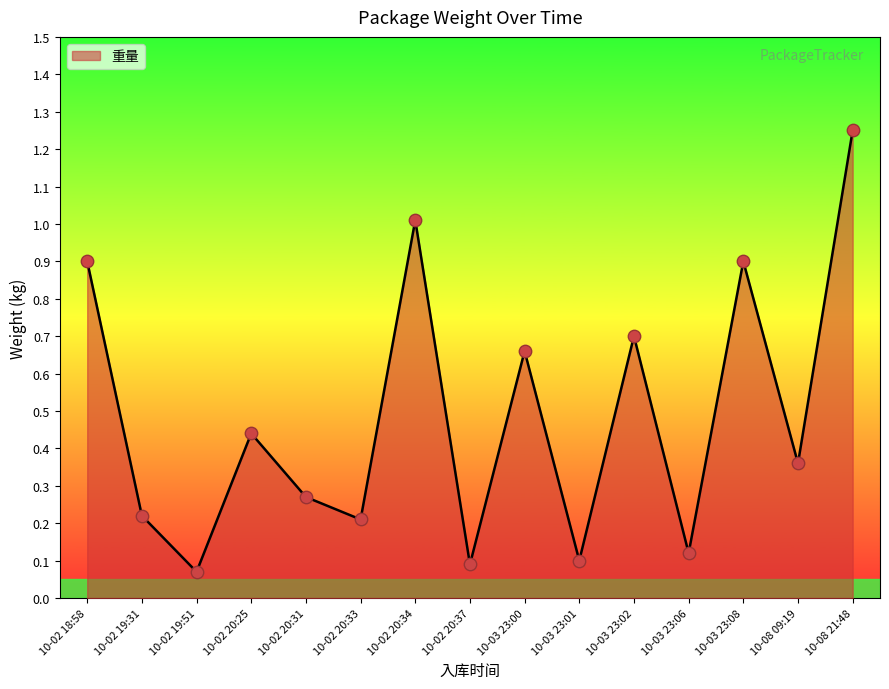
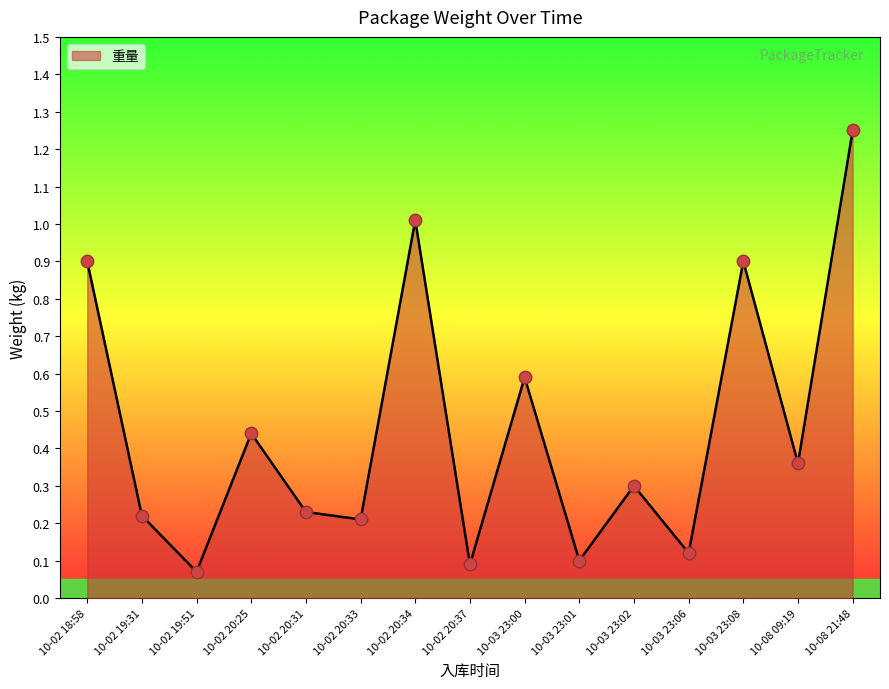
  {
    "10-02 18:58": 0.90,
    "10-02 19:31": 0.22,
    "10-02 19:51": 0.07,
    "10-02 20:25": 0.44,
-   "10-02 20:31": 0.27,
+   "10-02 20:31": 0.23,
    "10-02 20:33": 0.21,
    "10-02 20:34": 1.01,
    "10-02 20:37": 0.09,
-   "10-03 23:00": 0.66,
+   "10-03 23:00": 0.59,
    "10-03 23:01": 0.10,
-   "10-03 23:02": 0.7,
+   "10-03 23:02": 0.3,
    "10-03 23:06": 0.12,
    "10-03 23:08": 0.90,
    "10-08 09:19": 0.36,
    "10-08 21:48": 1.25
  }
